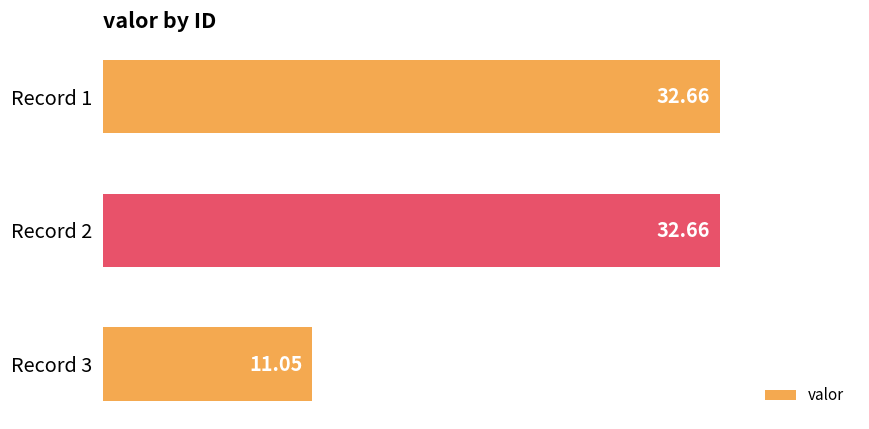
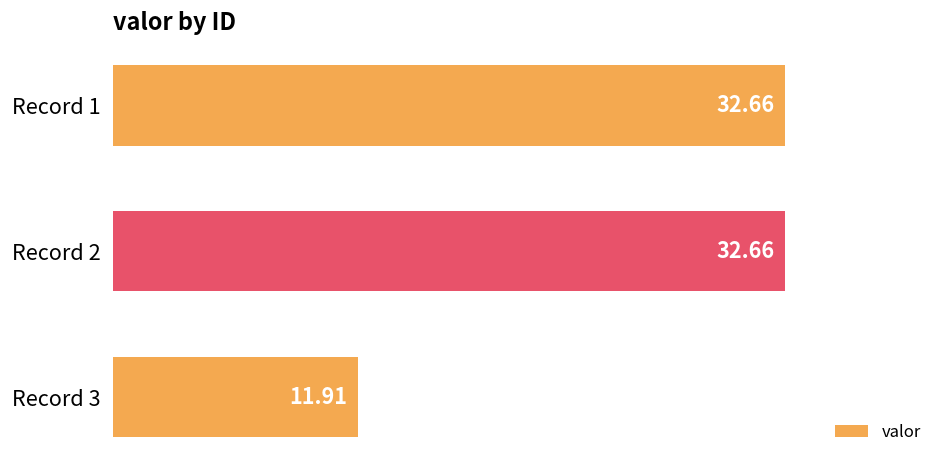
  {
    "Record 1": 32.66,
    "Record 2": 32.66,
-   "Record 3": 11.05
+   "Record 3": 11.91
  }
